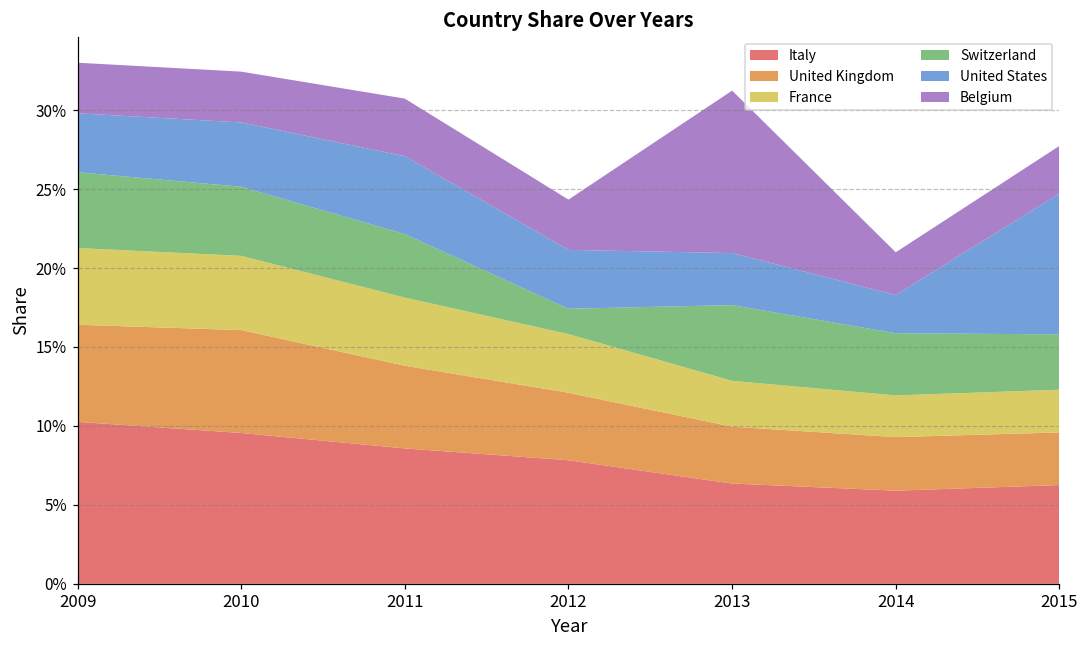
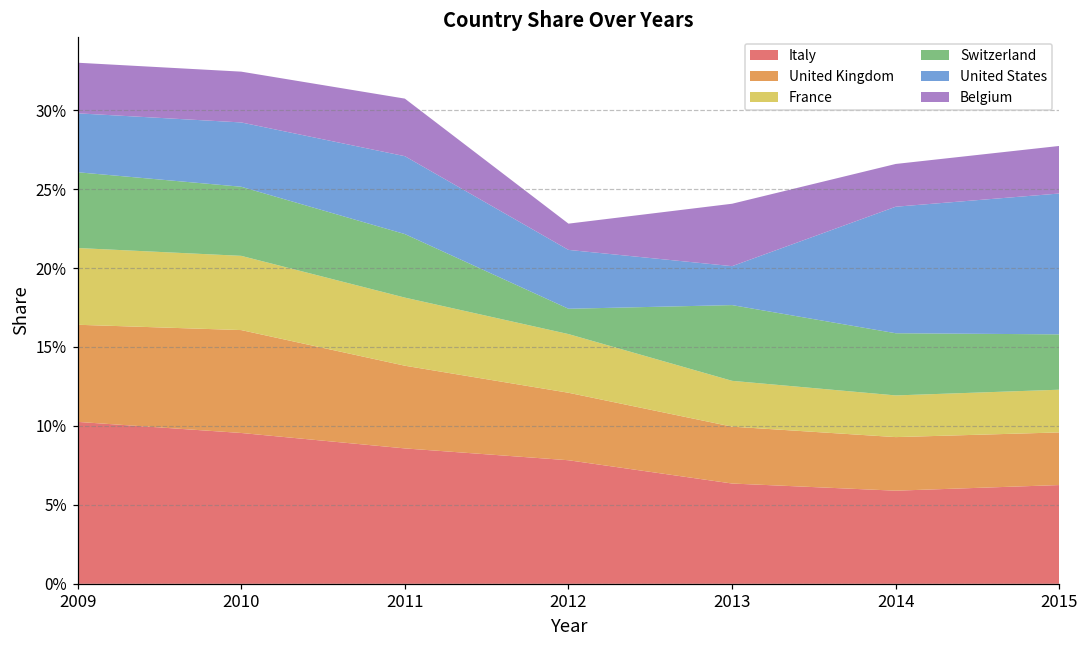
  {
    "Switzerland": {
      "2009": "4.8%",
      "2010": "4.4%",
      "2011": "4.0%",
      "2012": "1.6%",
      "2013": "4.8%",
      "2014": "3.9%",
      "2015": "3.5%"
    },
    "United States": {
      "2009": "3.7%",
      "2010": "4.1%",
      "2011": "4.9%",
      "2012": "3.7%",
-     "2013": "3.3%",
-     "2014": "2.4%",
+     "2013": "2.5%",
+     "2014": "8.0%",
      "2015": "8.9%"
    },
    "Belgium": {
      "2009": "3.2%",
      "2010": "3.2%",
      "2011": "3.6%",
-     "2012": "3.2%",
-     "2013": "10.3%",
+     "2012": "1.7%",
+     "2013": "4.0%",
      "2014": "2.7%",
      "2015": "3.0%"
    }
  }
